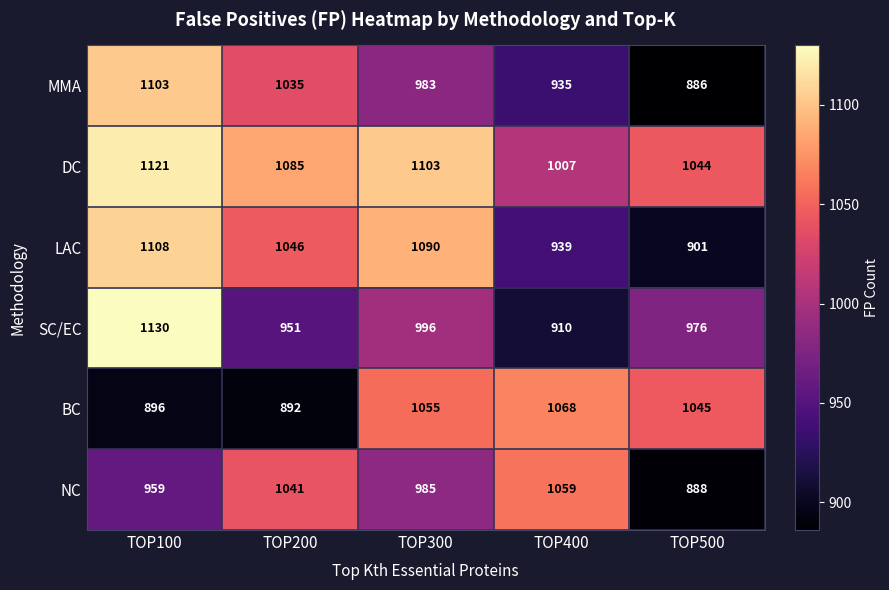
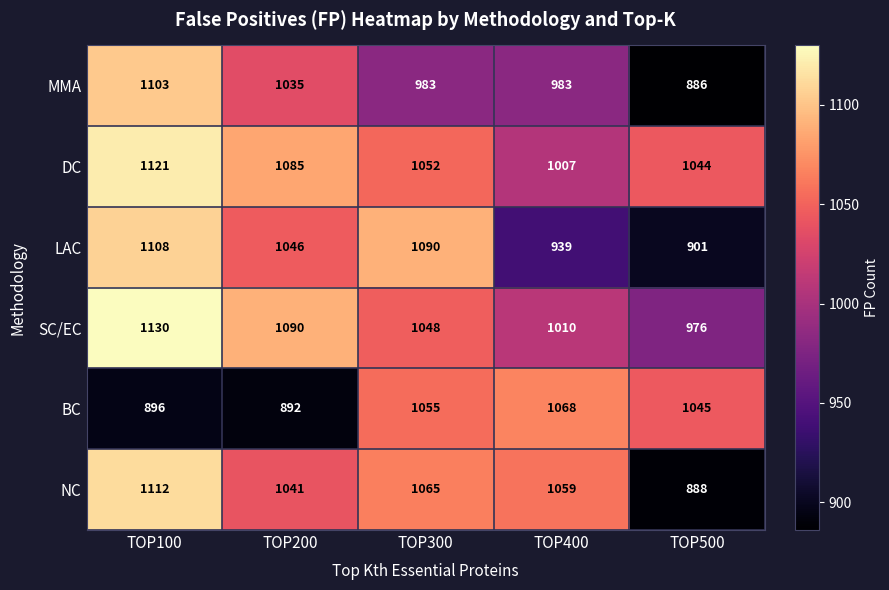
  {
    "MMA": {
      "TOP100": 1103,
      "TOP200": 1035,
      "TOP300": 983,
-     "TOP400": 935,
+     "TOP400": 983,
      "TOP500": 886
    },
    "DC": {
      "TOP100": 1121,
      "TOP200": 1085,
-     "TOP300": 1103,
+     "TOP300": 1052,
      "TOP400": 1007,
      "TOP500": 1044
    },
    "LAC": {
      "TOP100": 1108,
      "TOP200": 1046,
      "TOP300": 1090,
      "TOP400": 939,
      "TOP500": 901
    },
    "SC/EC": {
      "TOP100": 1130,
-     "TOP200": 951,
-     "TOP300": 996,
-     "TOP400": 910,
+     "TOP200": 1090,
+     "TOP300": 1048,
+     "TOP400": 1010,
      "TOP500": 976
    },
    "BC": {
      "TOP100": 896,
      "TOP200": 892,
      "TOP300": 1055,
      "TOP400": 1068,
      "TOP500": 1045
    },
    "NC": {
-     "TOP100": 959,
+     "TOP100": 1112,
      "TOP200": 1041,
-     "TOP300": 985,
+     "TOP300": 1065,
      "TOP400": 1059,
      "TOP500": 888
    }
  }
